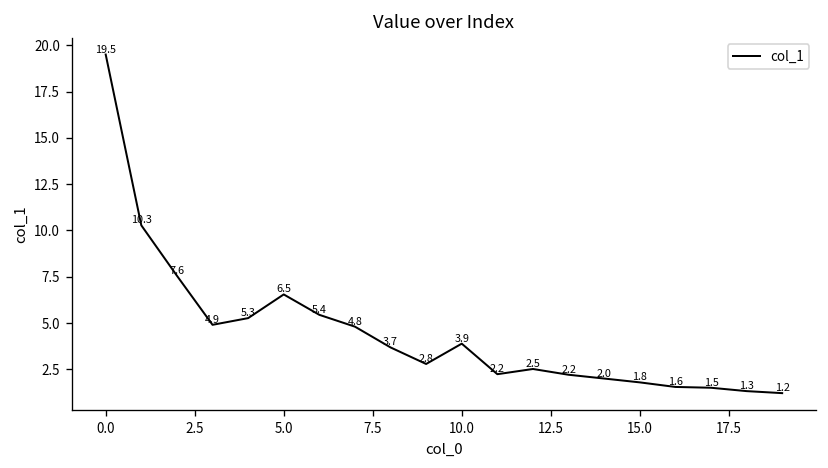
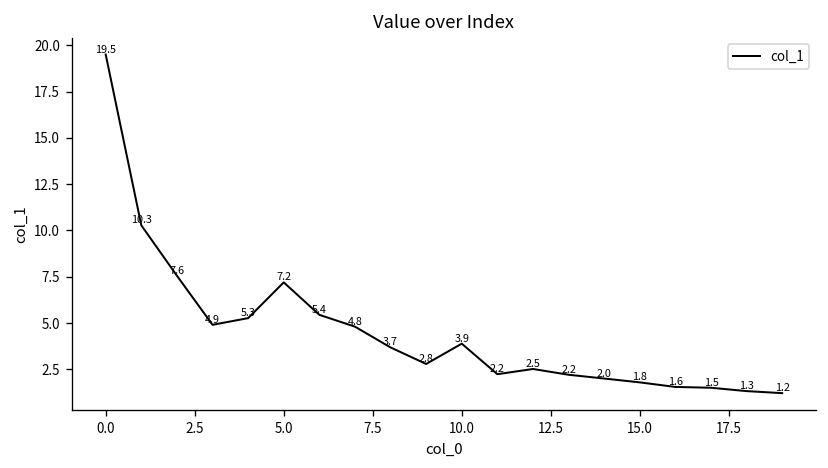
  {
    "0.0": 19.5,
-   "5.0": 6.5,
+   "5.0": 7.2,
    "10.0": 3.9,
    "15.0": 1.8
  }
